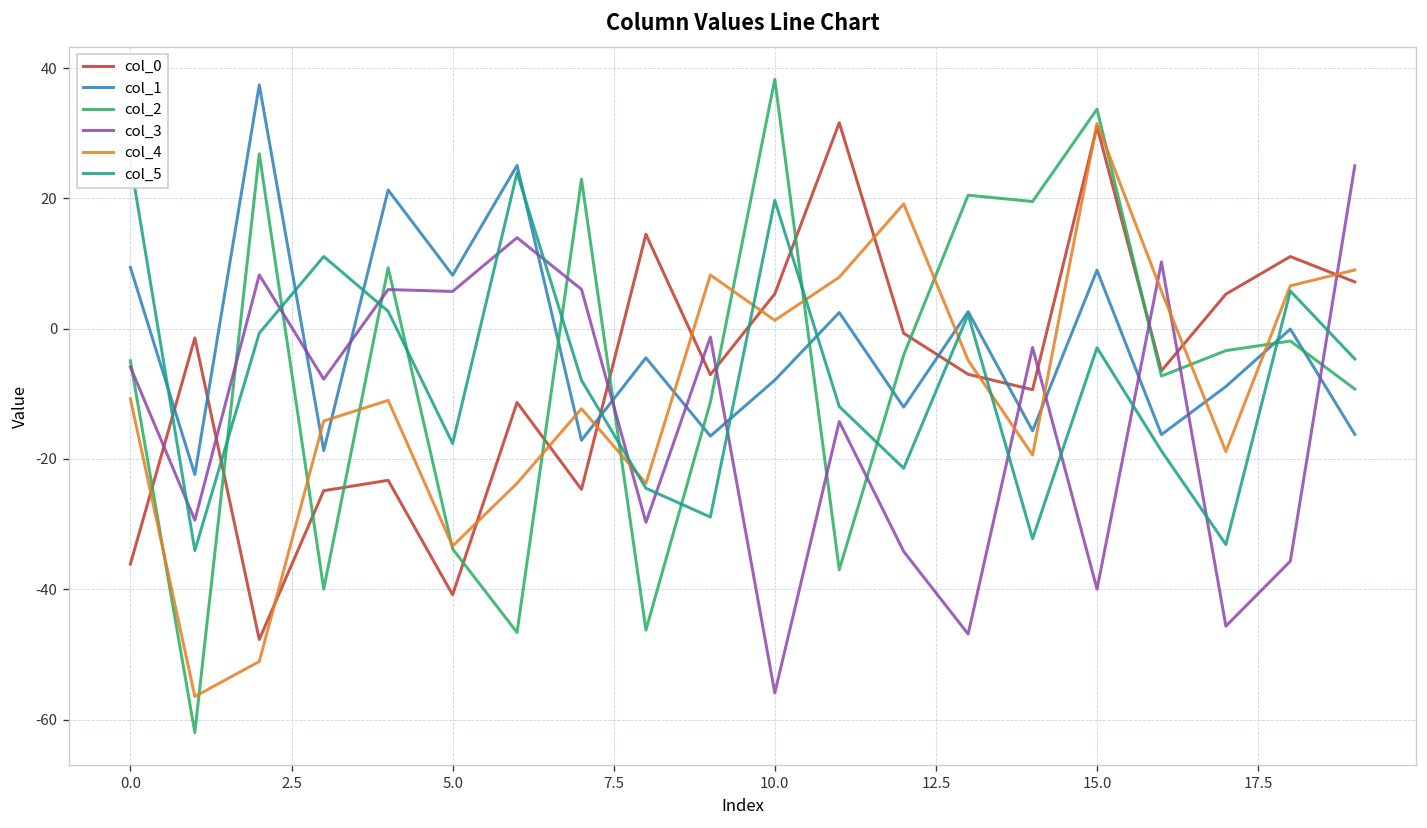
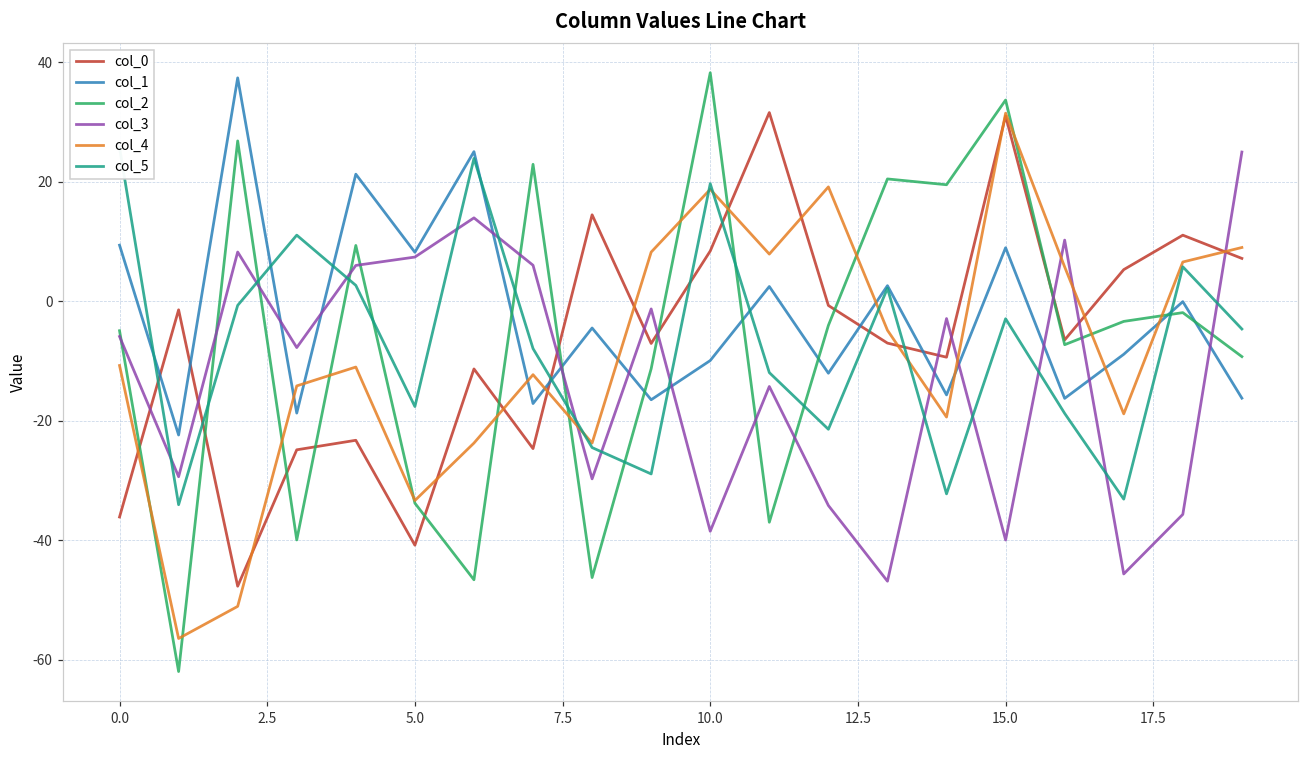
  {
    "col_0": {
      "0.0": -36,
      "5.0": -41,
-     "10.0": 5
+     "10.0": 8
    },
    "col_1": {
      "0.0": 9,
      "5.0": 8,
-     "10.0": -8,
+     "10.0": -10,
      "15.0": 9
    },
    "col_3": {
      "0.0": -6,
-     "5.0": 6,
-     "10.0": -56,
+     "5.0": 7,
+     "10.0": -39,
      "15.0": -40
    },
    "col_4": {
      "0.0": -11,
-     "10.0": 1
+     "10.0": 19
    }
  }
